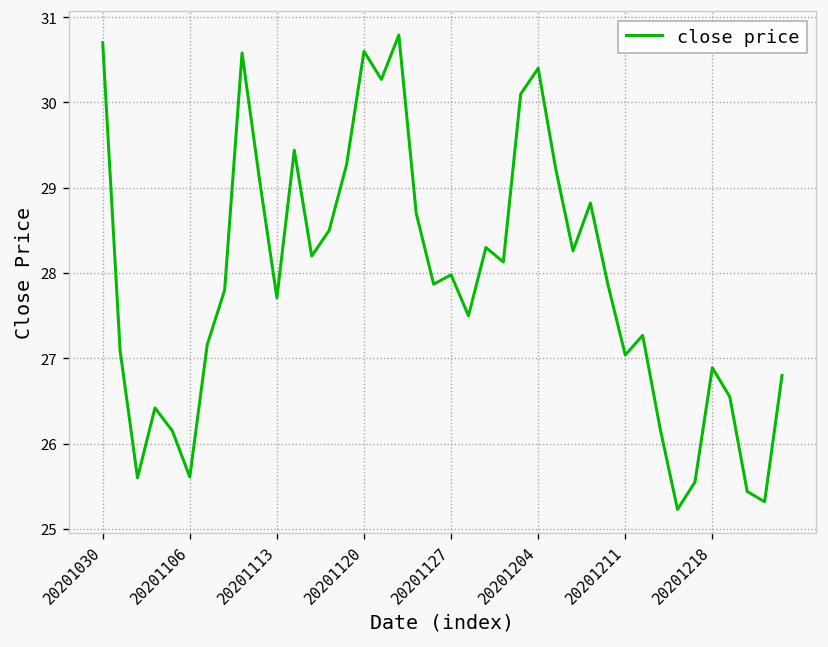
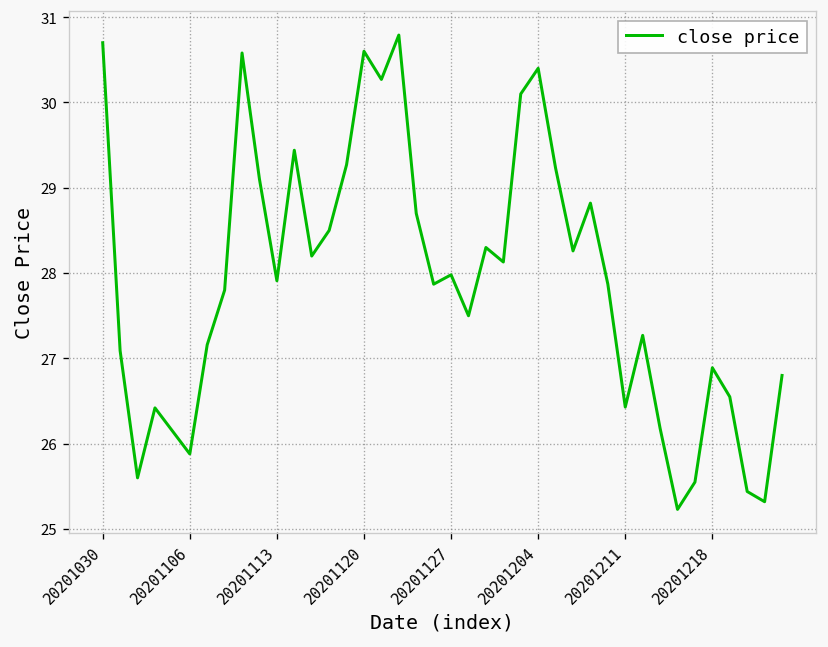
  {
    "20201030": 30.7,
-   "20201106": 25.6,
-   "20201113": 27.7,
+   "20201106": 25.9,
+   "20201113": 27.9,
    "20201120": 30.6,
    "20201127": 28.0,
    "20201204": 30.4,
-   "20201211": 27.0,
+   "20201211": 26.4,
    "20201218": 26.9
  }
